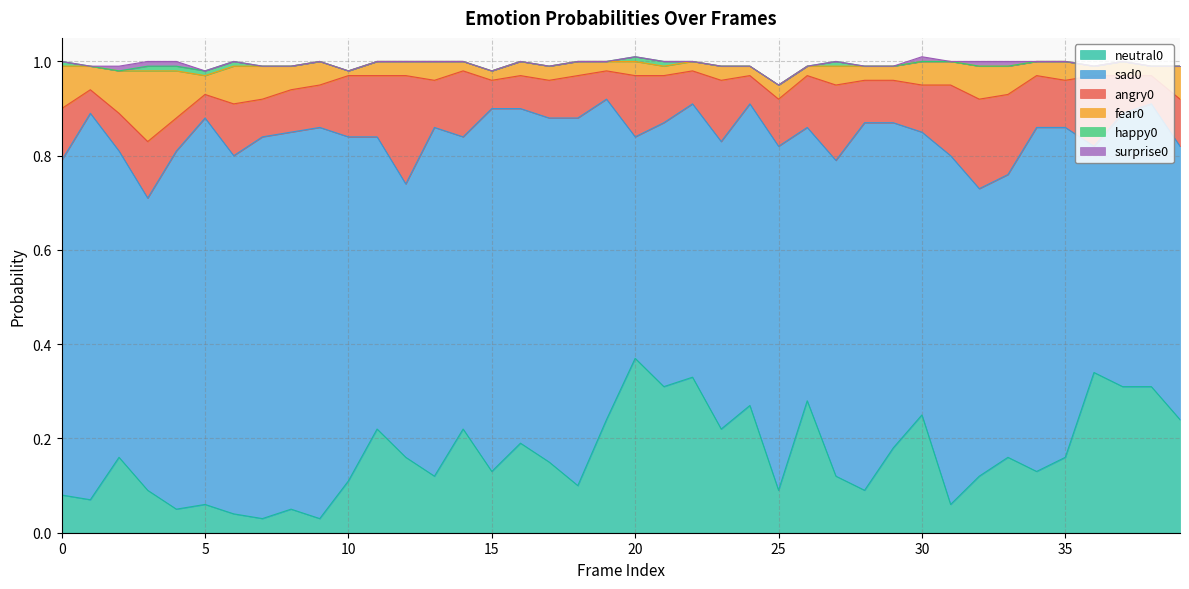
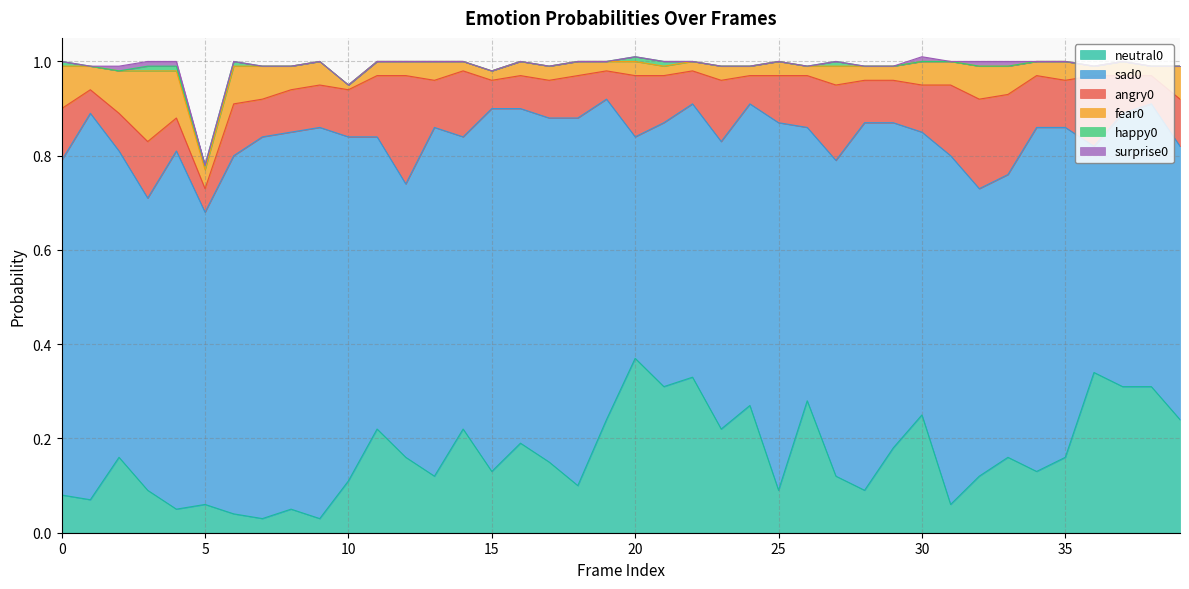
  {
    "sad0": {
      "0": 0.71,
-     "5": 0.82,
+     "5": 0.62,
      "10": 0.73,
      "15": 0.77,
      "20": 0.47,
-     "25": 0.73,
+     "25": 0.78,
      "30": 0.60,
      "35": 0.70
    },
    "angry0": {
      "0": 0.11,
      "5": 0.05,
-     "10": 0.13,
+     "10": 0.10,
      "15": 0.06,
      "20": 0.13,
      "25": 0.10,
      "30": 0.10,
      "35": 0.10
    },
    "fear0": {
      "0": 0.09,
      "5": 0.04,
      "20": 0.03
    },
    "surprise0": {
      "30": 0.01
    }
  }
